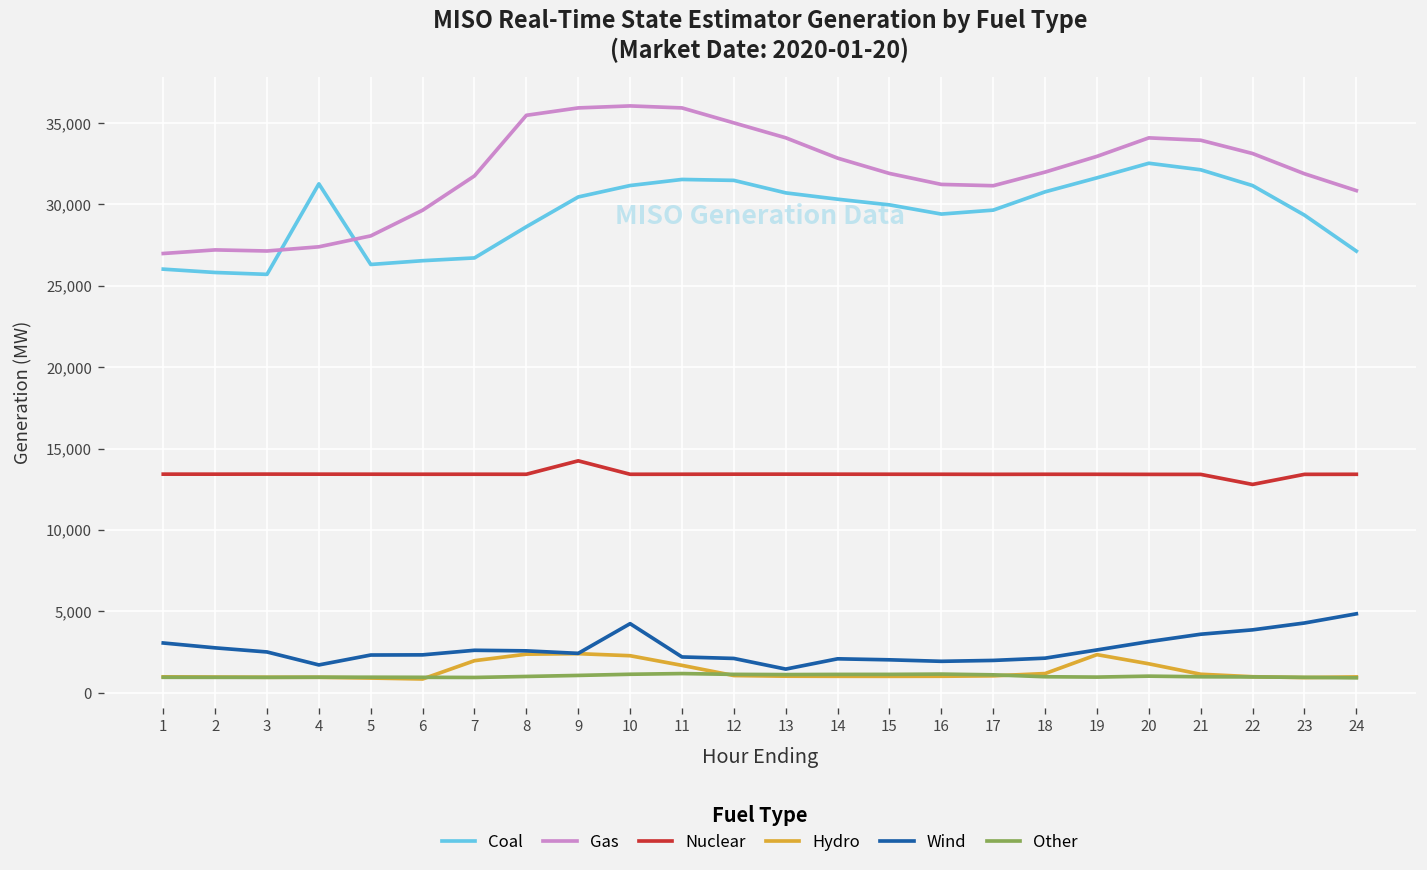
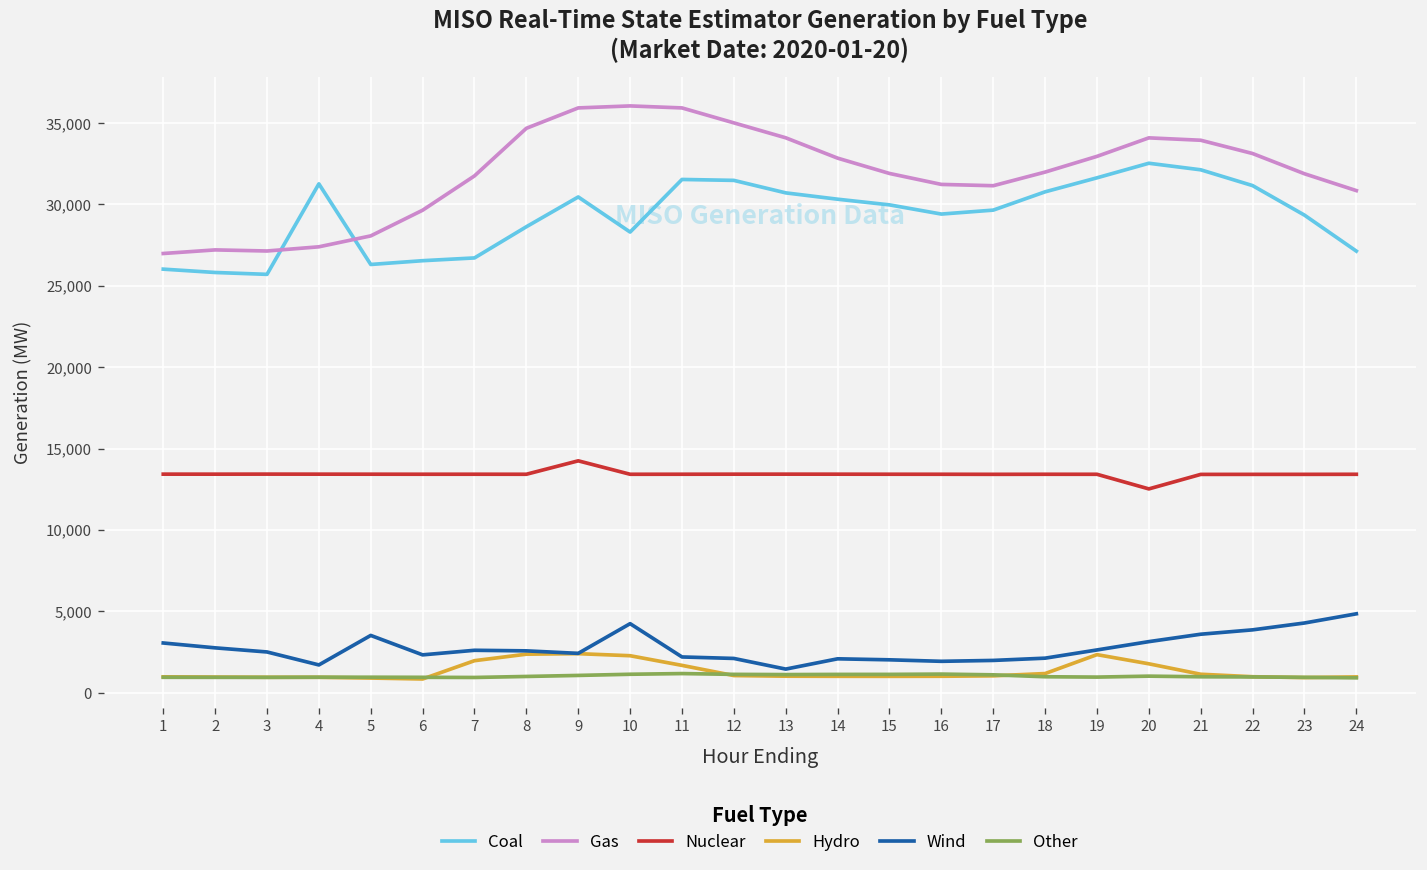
  {
    "Coal": {
      "1": "26,000",
      "2": "25,800",
      "3": "25,700",
      "4": "31,300",
      "5": "26,300",
      "6": "26,500",
      "7": "26,700",
      "8": "28,600",
      "9": "30,500",
-     "10": "31,200",
+     "10": "28,300",
      "11": "31,500",
      "12": "31,500",
      "13": "30,700",
      "14": "30,300",
      "15": "30,000",
      "16": "29,400",
      "17": "29,600",
      "18": "30,800",
      "19": "31,600",
      "20": "32,500",
      "21": "32,100",
      "22": "31,200",
      "23": "29,300",
      "24": "27,100"
    },
    "Gas": {
      "1": "27,000",
      "2": "27,200",
      "3": "27,100",
      "4": "27,400",
      "5": "28,100",
      "6": "29,600",
      "7": "31,700",
-     "8": "35,500",
+     "8": "34,700",
      "9": "35,900",
      "10": "36,000",
      "11": "35,900",
      "12": "35,000",
      "13": "34,100",
      "14": "32,800",
      "15": "31,900",
      "16": "31,200",
      "17": "31,100",
      "18": "32,000",
      "19": "32,900",
      "20": "34,100",
      "21": "33,900",
      "22": "33,100",
      "23": "31,900",
      "24": "30,800"
    },
    "Nuclear": {
      "1": "13,400",
      "2": "13,400",
      "3": "13,400",
      "4": "13,400",
      "5": "13,400",
      "6": "13,400",
      "7": "13,400",
      "8": "13,400",
      "9": "14,200",
      "10": "13,400",
      "11": "13,400",
      "12": "13,400",
      "13": "13,400",
      "14": "13,400",
      "15": "13,400",
      "16": "13,400",
      "17": "13,400",
      "18": "13,400",
      "19": "13,400",
-     "20": "13,400",
+     "20": "12,500",
      "21": "13,400",
-     "22": "12,800",
+     "22": "13,400",
      "23": "13,400",
      "24": "13,400"
    },
    "Hydro": {
      "7": "2,000",
      "8": "2,400",
      "10": "2,300",
      "11": "1,700",
      "18": "1,200",
      "19": "2,300",
      "20": "1,800"
    },
    "Wind": {
      "1": "3,100",
      "2": "2,800",
      "3": "2,500",
      "4": "1,700",
-     "5": "2,300",
+     "5": "3,500",
      "6": "2,300",
      "7": "2,600",
      "8": "2,600",
      "10": "4,200",
      "11": "2,200",
      "12": "2,100",
      "13": "1,400",
      "14": "2,100",
      "15": "2,000",
      "16": "1,900",
      "17": "2,000",
      "18": "2,100",
      "19": "2,600",
      "20": "3,100",
      "21": "3,600",
      "22": "3,900",
      "23": "4,300",
      "24": "4,800"
    },
    "Other": {
      "7": "900",
      "8": "1,000",
      "9": "1,100",
      "10": "1,100",
      "11": "1,200",
      "18": "1,000",
      "19": "1,000",
      "20": "1,000"
    }
  }
